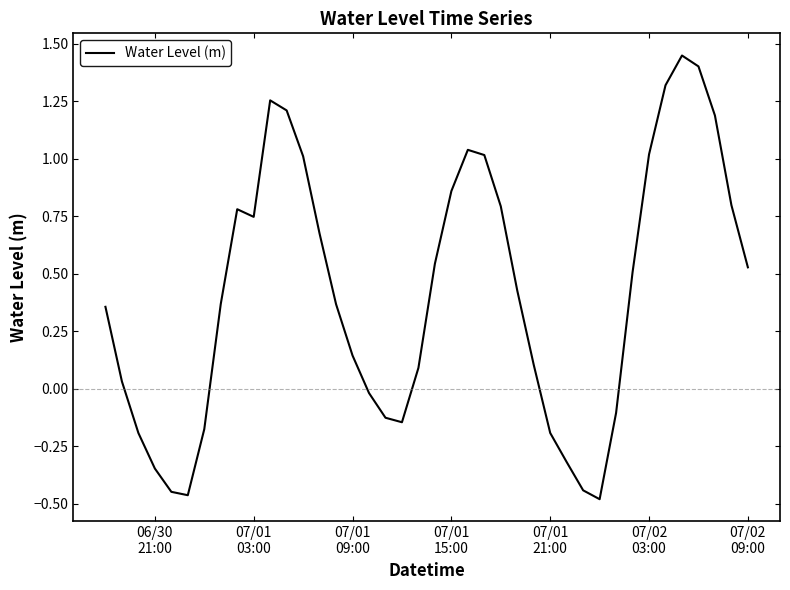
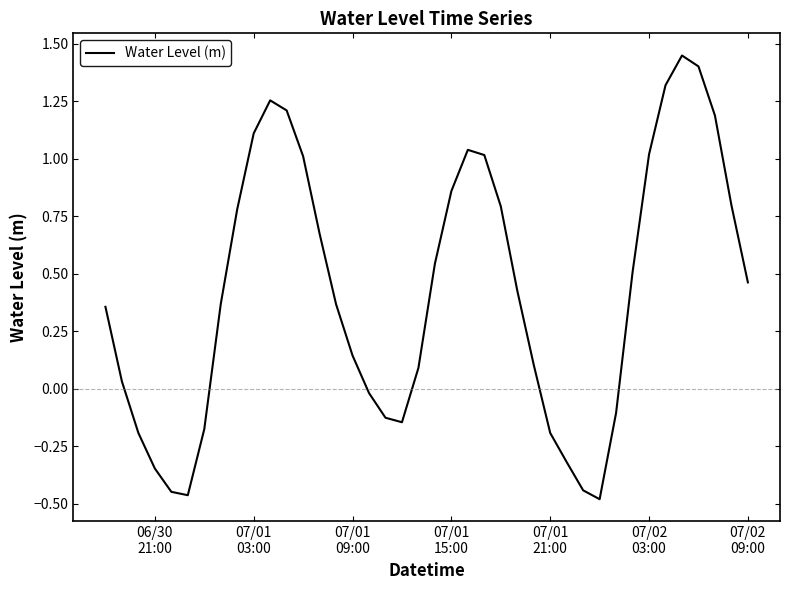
  {
    "06/30 21:00": -0.35,
-   "07/01 03:00": 0.75,
+   "07/01 03:00": 1.11,
    "07/01 09:00": 0.15,
    "07/01 15:00": 0.86,
    "07/01 21:00": -0.19,
    "07/02 03:00": 1.02,
-   "07/02 09:00": 0.53
+   "07/02 09:00": 0.46
  }
